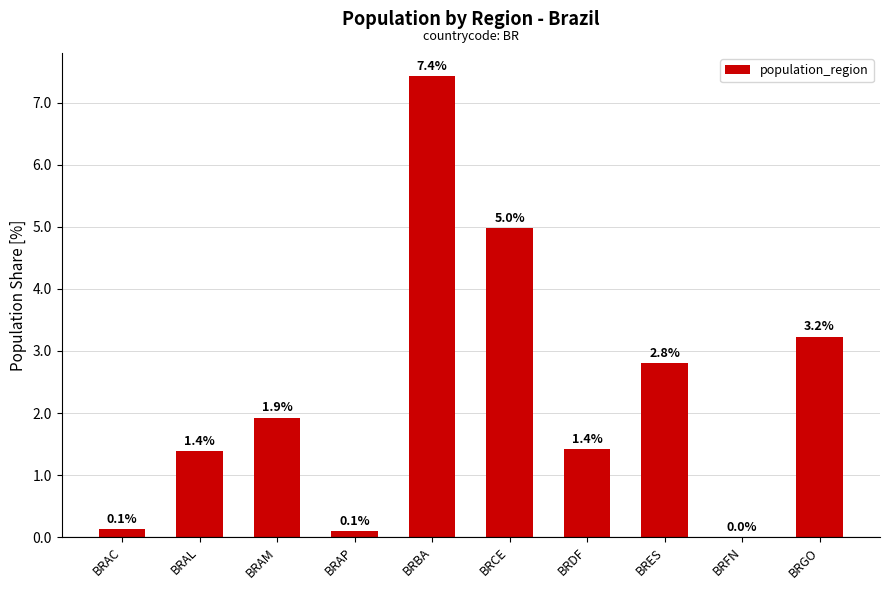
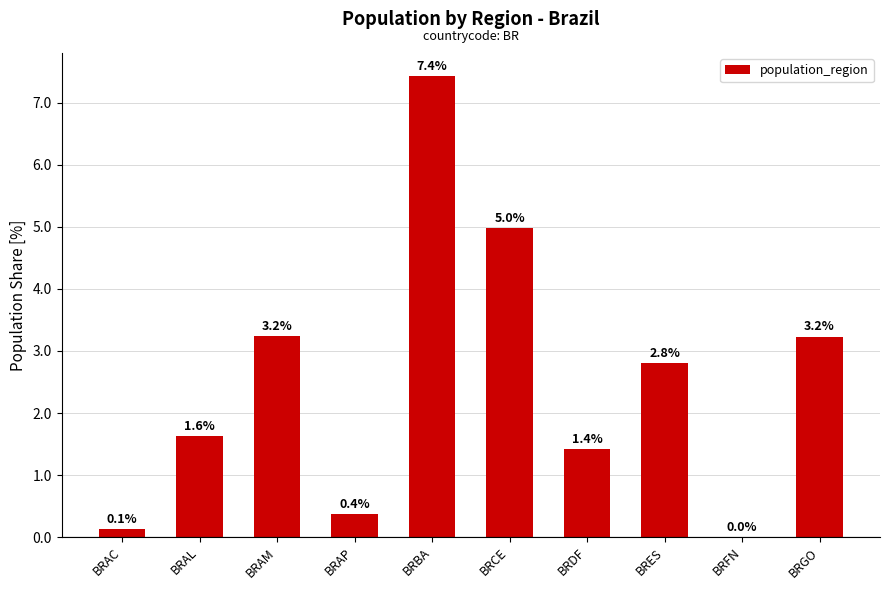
  {
    "BRAC": "0.1%",
-   "BRAL": "1.4%",
-   "BRAM": "1.9%",
-   "BRAP": "0.1%",
+   "BRAL": "1.6%",
+   "BRAM": "3.2%",
+   "BRAP": "0.4%",
    "BRBA": "7.4%",
    "BRCE": "5.0%",
    "BRDF": "1.4%",
    "BRES": "2.8%",
    "BRFN": "0.0%",
    "BRGO": "3.2%"
  }
